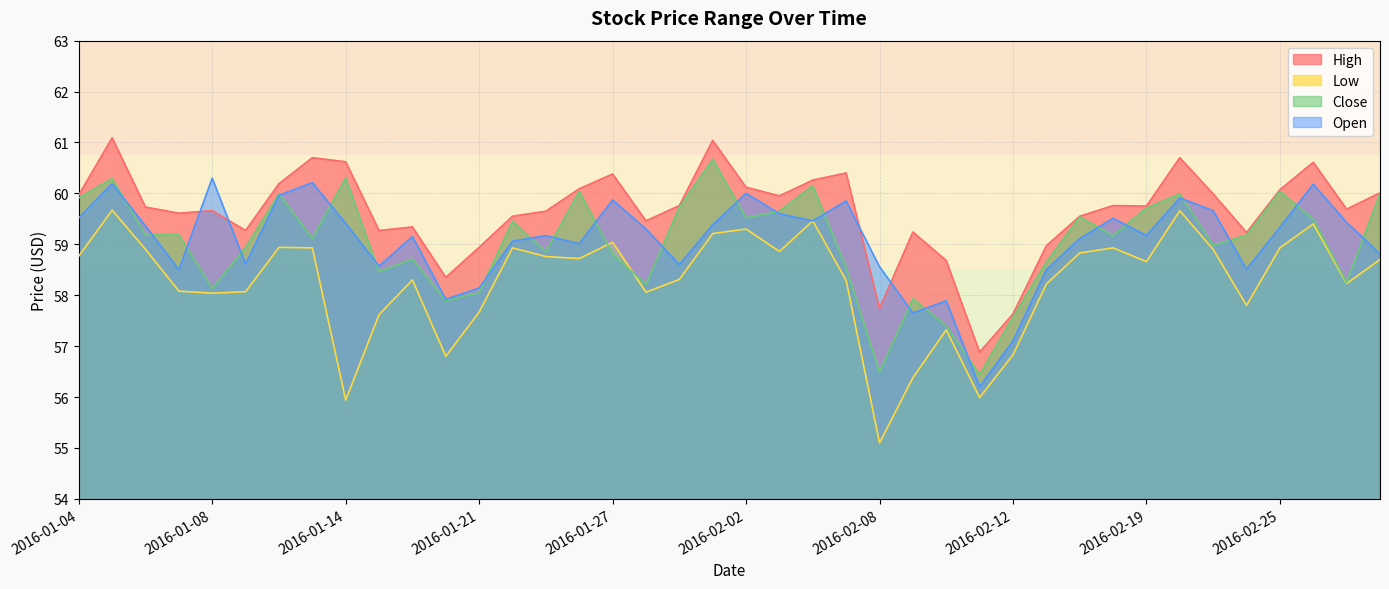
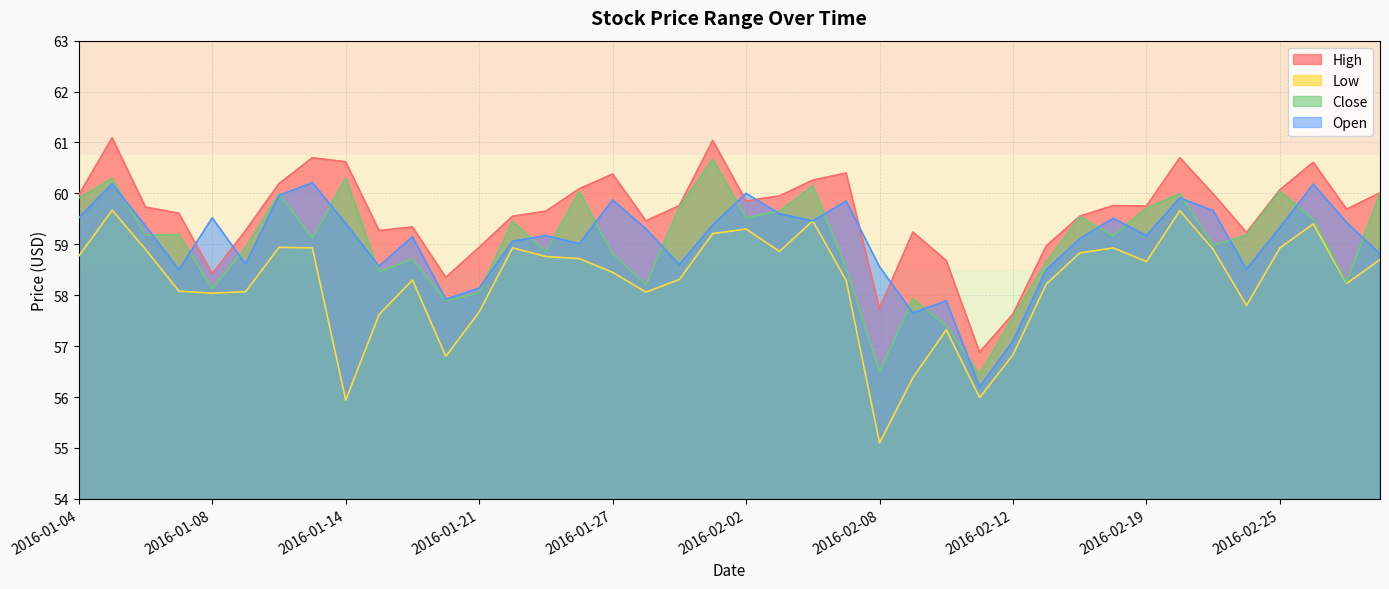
  {
    "High": {
      "2016-01-04": 60.0,
-     "2016-01-08": 59.7,
+     "2016-01-08": 58.4,
      "2016-01-14": 60.6,
      "2016-01-21": 58.9,
      "2016-01-27": 60.4,
-     "2016-02-02": 60.1,
+     "2016-02-02": 59.9,
      "2016-02-08": 57.7,
      "2016-02-12": 57.6
    },
    "Low": {
      "2016-01-04": 58.8,
      "2016-01-08": 58.0,
      "2016-01-14": 55.9,
      "2016-01-21": 57.7,
-     "2016-01-27": 59.0,
+     "2016-01-27": 58.5,
      "2016-02-02": 59.3,
      "2016-02-08": 55.1,
      "2016-02-12": 56.8,
      "2016-02-19": 58.7,
      "2016-02-25": 58.9
    },
    "Close": {
      "2016-01-04": 59.9,
      "2016-01-08": 58.1,
      "2016-01-14": 60.3,
      "2016-01-21": 58.1,
      "2016-01-27": 58.8,
      "2016-02-02": 59.5,
      "2016-02-08": 56.5,
      "2016-02-12": 57.6
    },
    "Open": {
      "2016-01-04": 59.5,
-     "2016-01-08": 60.3,
+     "2016-01-08": 59.5,
      "2016-01-14": 59.4,
      "2016-01-21": 58.1,
      "2016-01-27": 59.9,
      "2016-02-02": 60.0,
      "2016-02-08": 58.6,
      "2016-02-12": 57.1,
      "2016-02-19": 59.2,
      "2016-02-25": 59.3
    }
  }
